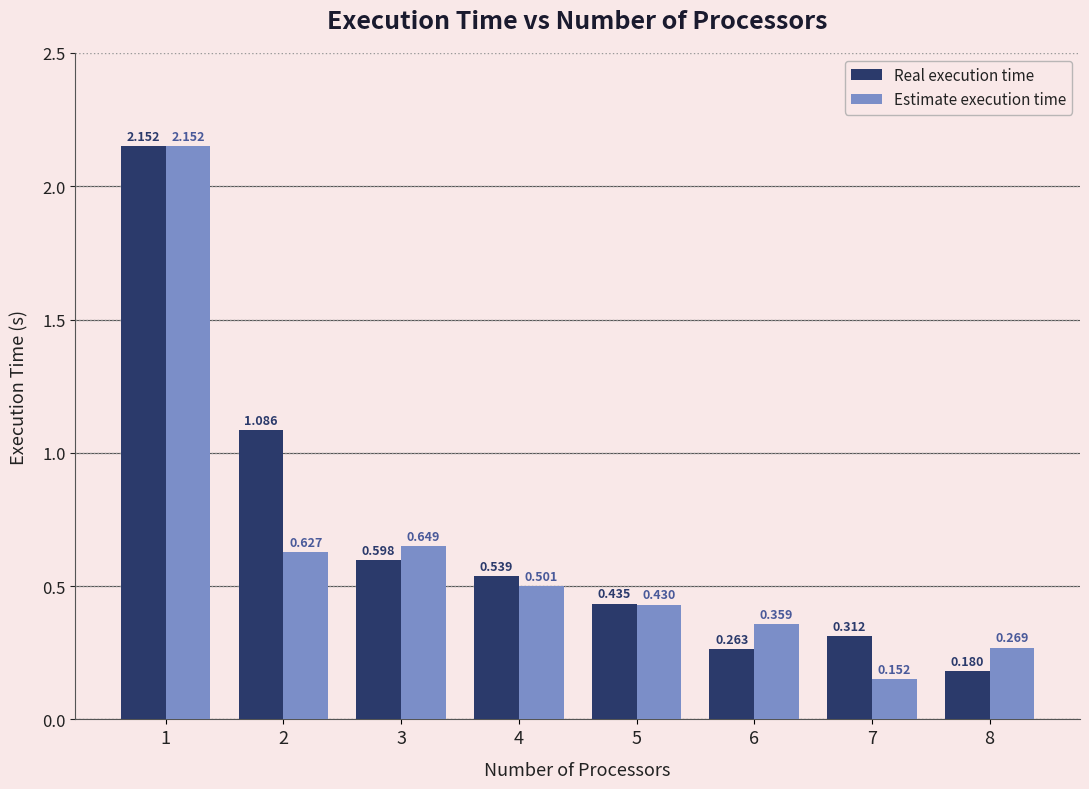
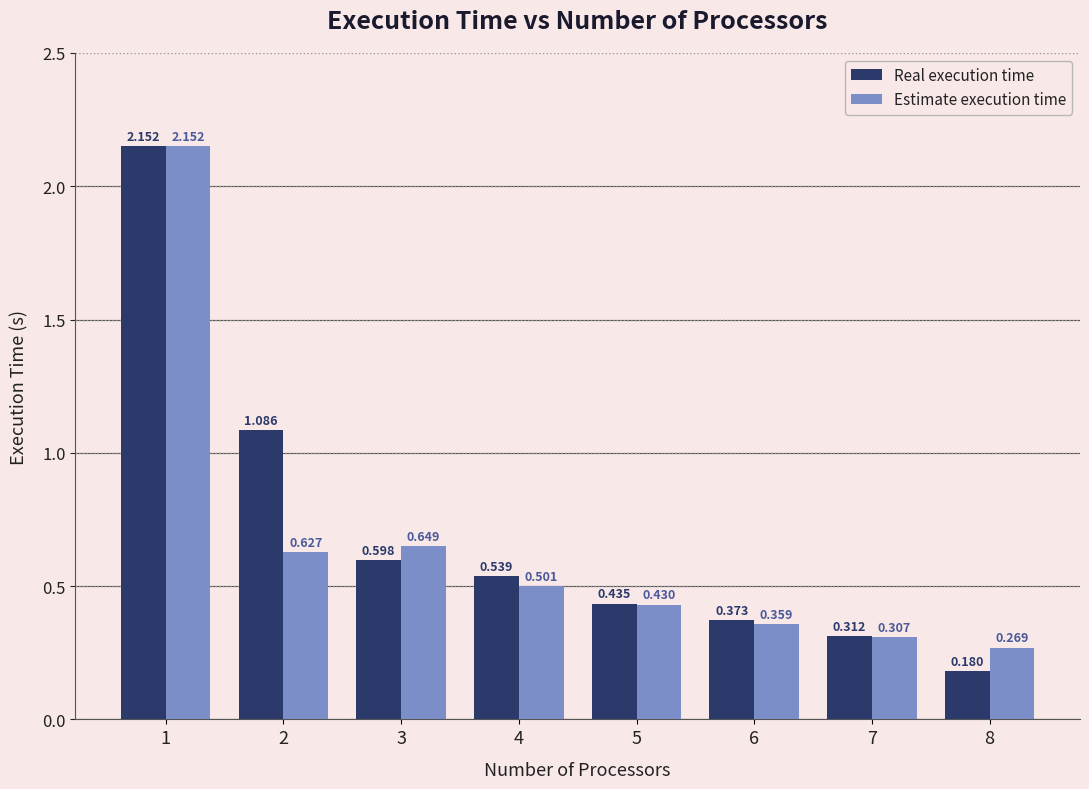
  {
    "Real execution time": {
      "1": 2.152,
      "2": 1.086,
      "3": 0.598,
      "4": 0.539,
      "5": 0.435,
-     "6": 0.263,
+     "6": 0.373,
      "7": 0.312,
      "8": 0.180
    },
    "Estimate execution time": {
      "1": 2.152,
      "2": 0.627,
      "3": 0.649,
      "4": 0.501,
      "5": 0.430,
      "6": 0.359,
-     "7": 0.152,
+     "7": 0.307,
      "8": 0.269
    }
  }
